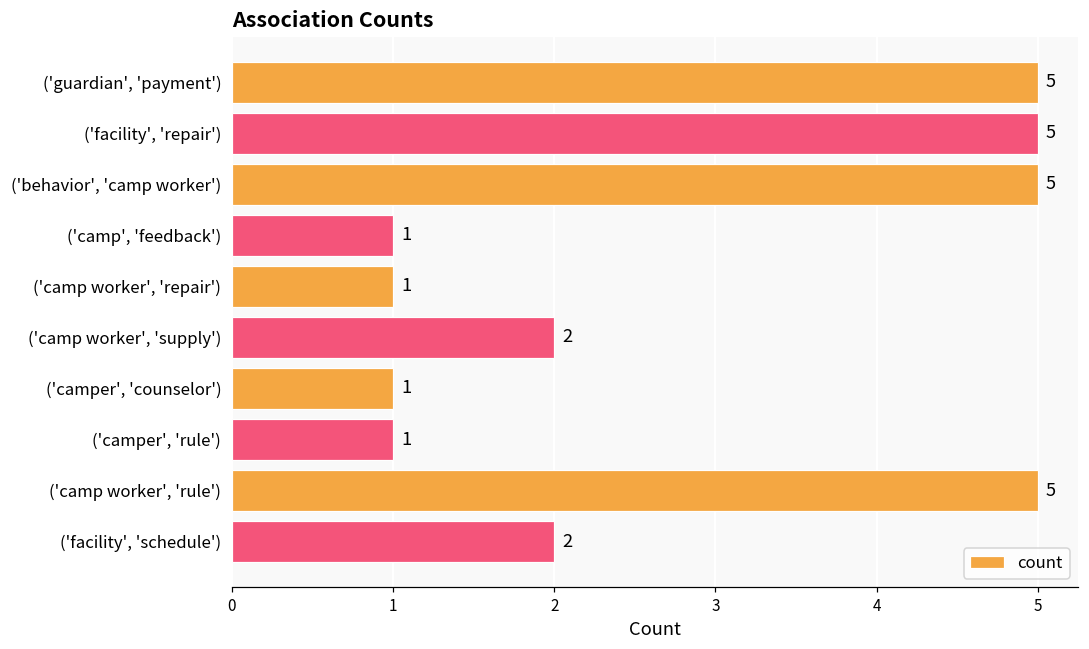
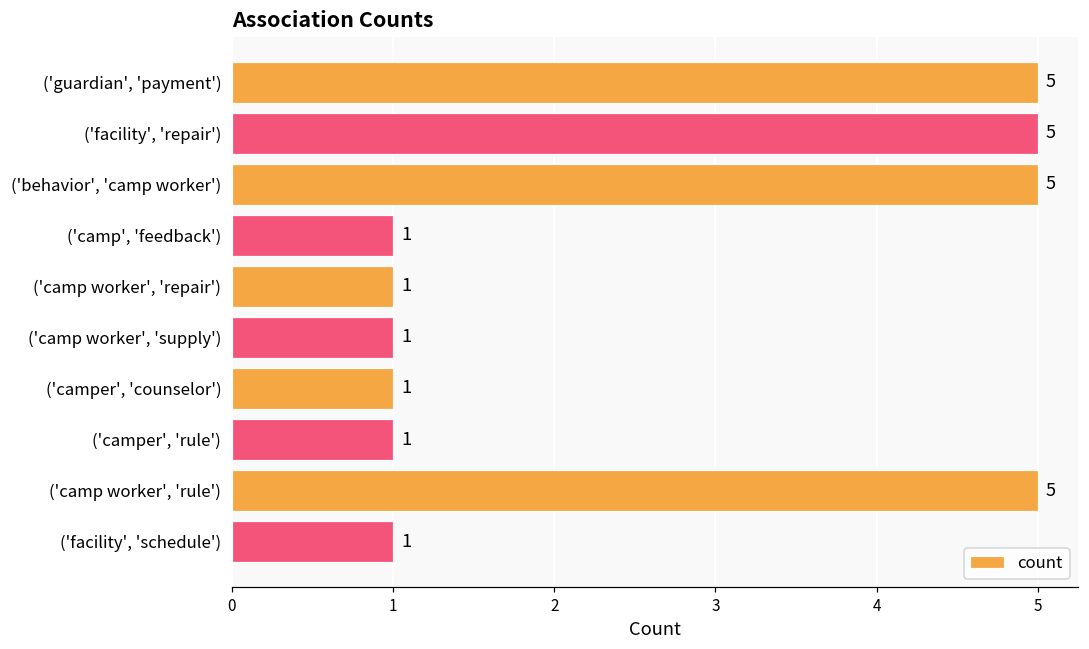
  {
    "('guardian', 'payment')": 5,
    "('facility', 'repair')": 5,
    "('behavior', 'camp worker')": 5,
    "('camp', 'feedback')": 1,
    "('camp worker', 'repair')": 1,
-   "('camp worker', 'supply')": 2,
+   "('camp worker', 'supply')": 1,
    "('camper', 'counselor')": 1,
    "('camper', 'rule')": 1,
    "('camp worker', 'rule')": 5,
-   "('facility', 'schedule')": 2
+   "('facility', 'schedule')": 1
  }
